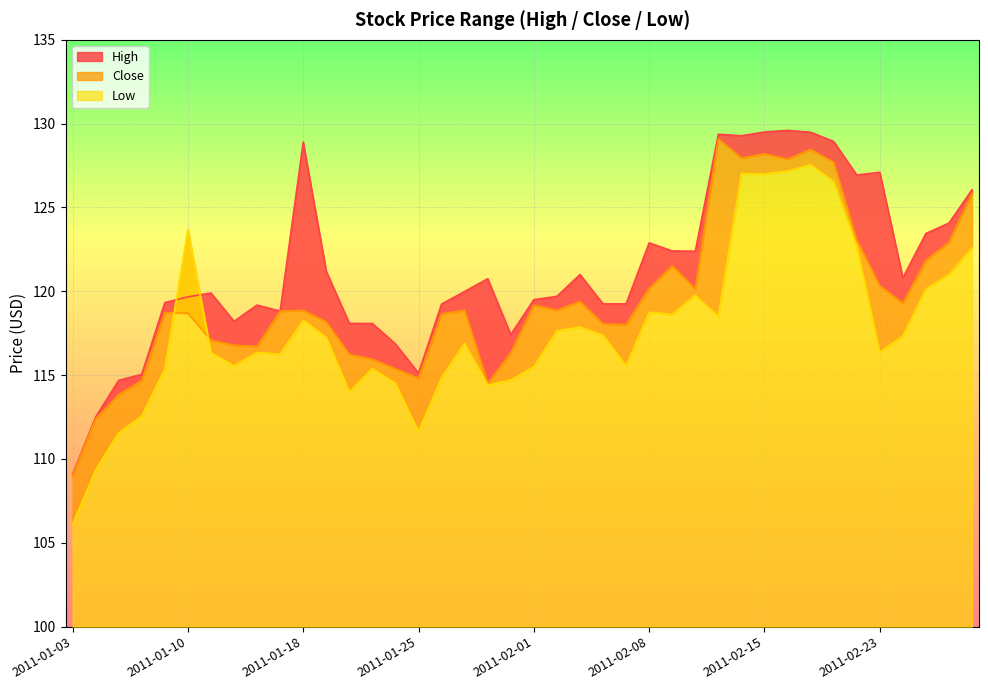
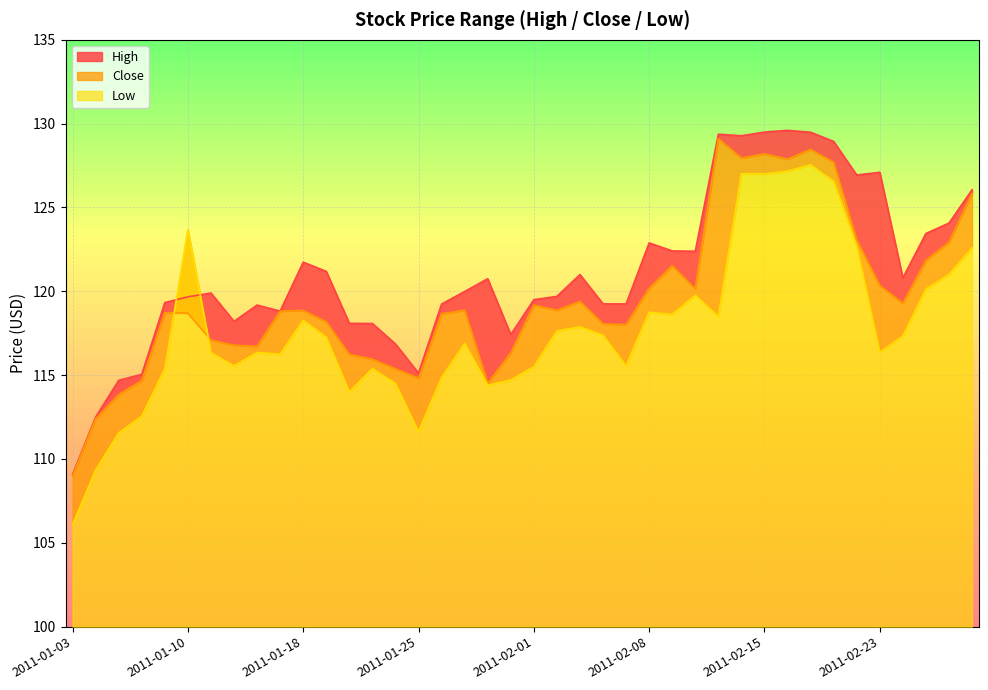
  {
    "High": {
      "2011-01-10": 119.7,
-     "2011-01-18": 128.9,
+     "2011-01-18": 121.7,
      "2011-01-25": 115.1,
      "2011-02-01": 119.5,
      "2011-02-08": 122.9,
      "2011-02-15": 129.5,
      "2011-02-23": 127.1
    },
    "Low": {
      "2011-01-03": 106.1,
      "2011-01-18": 118.3,
      "2011-01-25": 111.6,
      "2011-02-01": 115.5,
      "2011-02-08": 118.8,
      "2011-02-15": 127.0,
      "2011-02-23": 116.4
    }
  }
